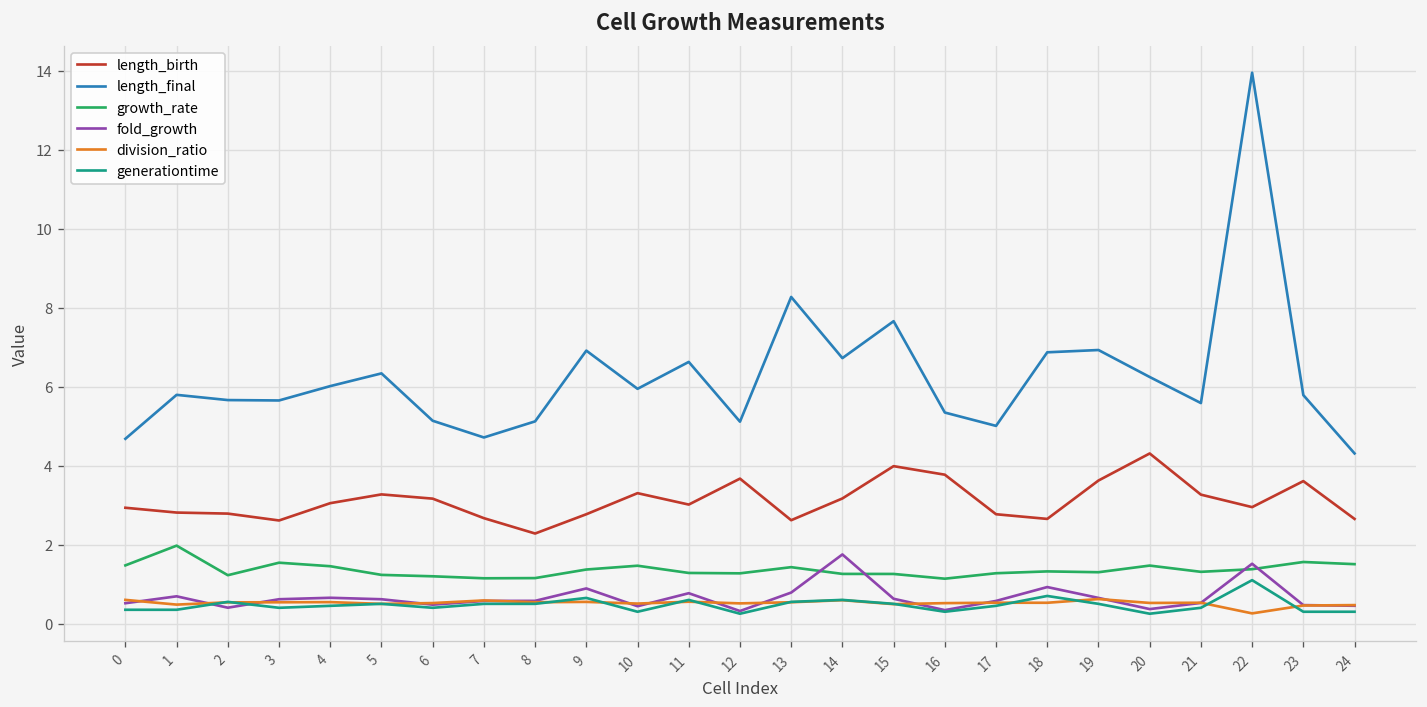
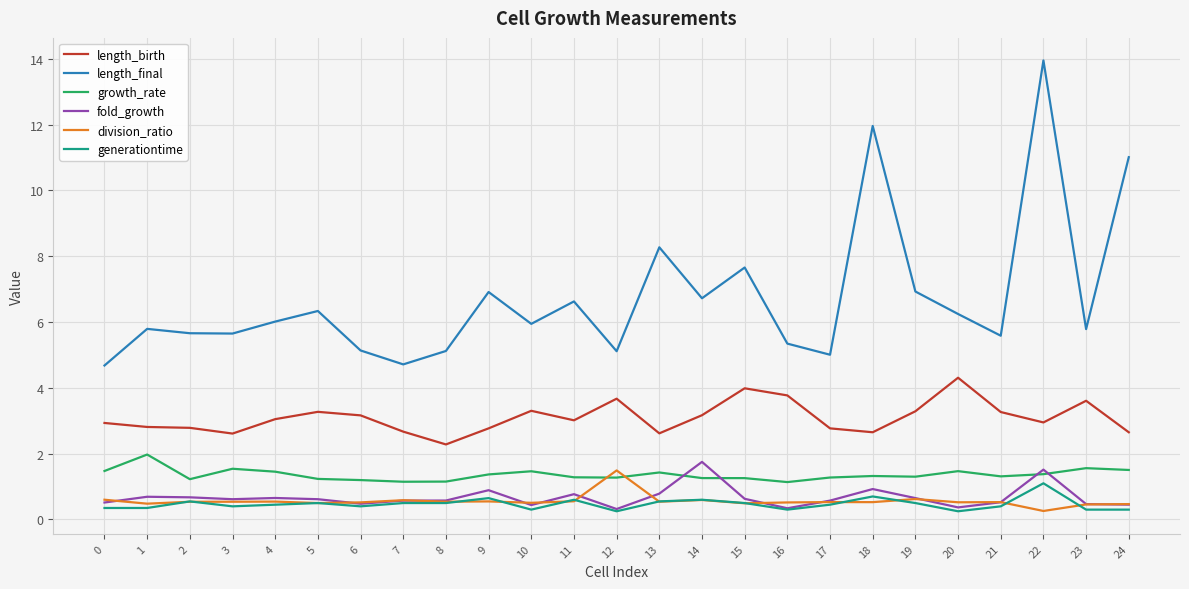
  {
    "length_birth": {
      "0": 2.9,
      "1": 2.8,
      "2": 2.8,
      "3": 2.6,
      "4": 3.0,
      "5": 3.3,
      "6": 3.2,
      "7": 2.7,
      "8": 2.3,
      "9": 2.8,
      "10": 3.3,
      "11": 3.0,
      "12": 3.7,
      "13": 2.6,
      "14": 3.2,
      "15": 4.0,
      "16": 3.8,
      "17": 2.8,
      "18": 2.7,
-     "19": 3.6,
+     "19": 3.3,
      "20": 4.3,
      "21": 3.3,
      "22": 2.9,
      "23": 3.6,
      "24": 2.7
    },
    "length_final": {
      "0": 4.7,
      "1": 5.8,
      "2": 5.7,
      "3": 5.7,
      "4": 6.0,
      "5": 6.3,
      "6": 5.1,
      "7": 4.7,
      "8": 5.1,
      "9": 6.9,
      "10": 5.9,
      "11": 6.6,
      "12": 5.1,
      "13": 8.3,
      "14": 6.7,
      "15": 7.7,
      "16": 5.3,
      "17": 5.0,
-     "18": 6.9,
+     "18": 12.0,
      "19": 6.9,
      "20": 6.2,
      "21": 5.6,
      "22": 14.0,
      "23": 5.8,
-     "24": 4.3
+     "24": 11.0
    },
    "fold_growth": {
      "0": 0.5,
      "1": 0.7,
-     "2": 0.4,
+     "2": 0.7,
      "4": 0.7,
      "5": 0.6,
      "9": 0.9,
      "11": 0.8,
      "13": 0.8,
      "14": 1.8,
      "15": 0.6,
      "18": 0.9,
      "20": 0.4,
      "22": 1.5
    },
    "division_ratio": {
      "0": 0.6,
      "1": 0.5,
      "4": 0.5,
      "9": 0.5,
-     "12": 0.5,
+     "12": 1.5,
      "16": 0.5,
      "18": 0.5,
      "20": 0.5,
      "22": 0.3
    }
  }
